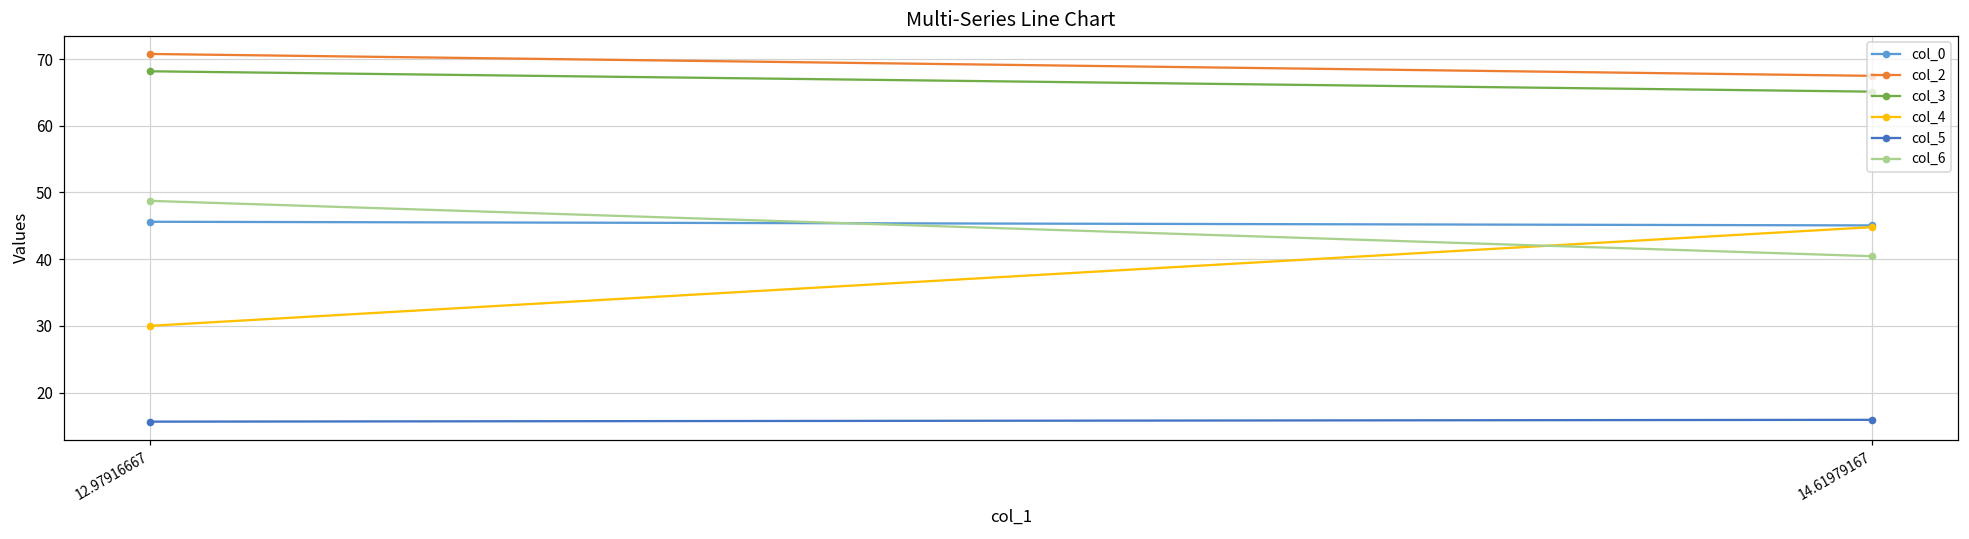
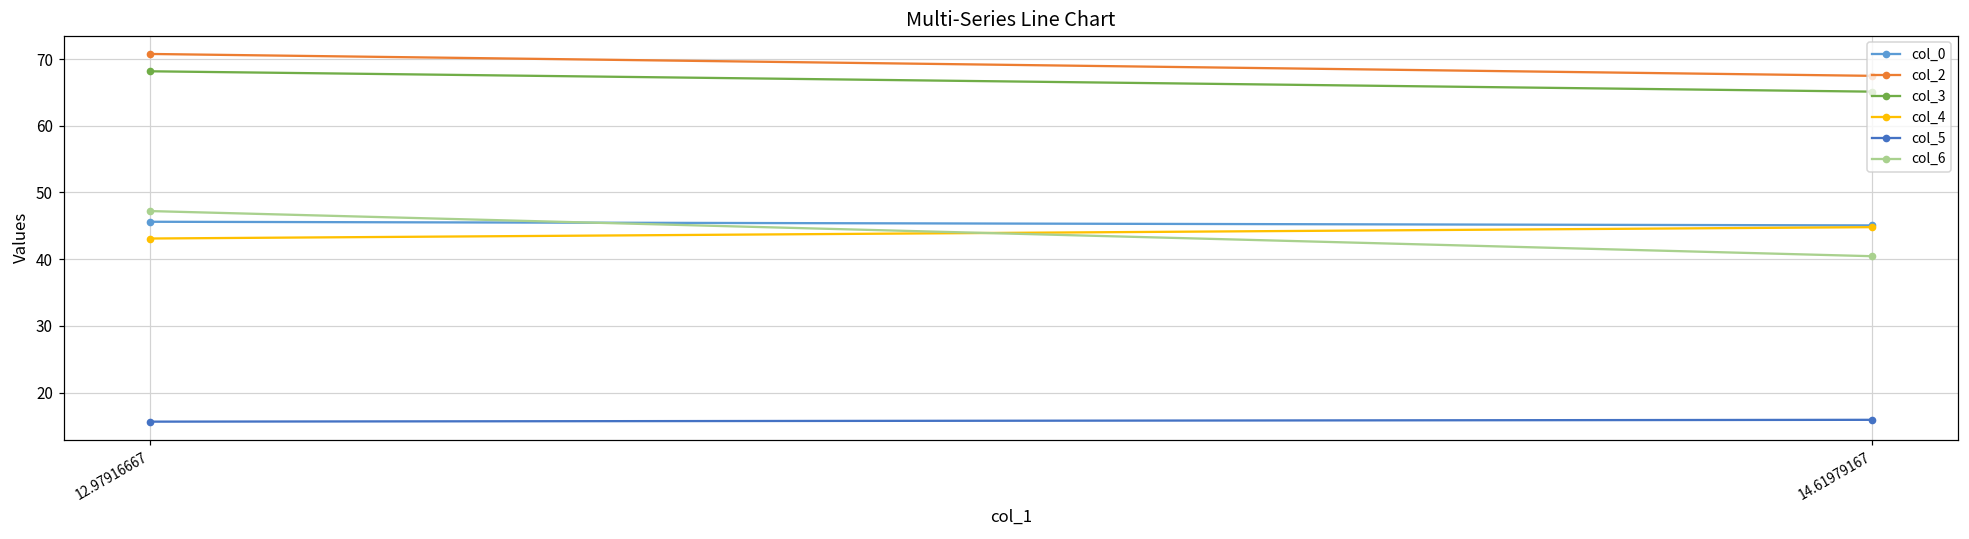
  {
    "col_2": {
      "12.97916667": 71
    },
    "col_3": {
      "12.97916667": 68
    },
    "col_4": {
-     "12.97916667": 30
+     "12.97916667": 43
    },
    "col_6": {
-     "12.97916667": 49,
+     "12.97916667": 47,
      "14.61979167": 40
    }
  }
